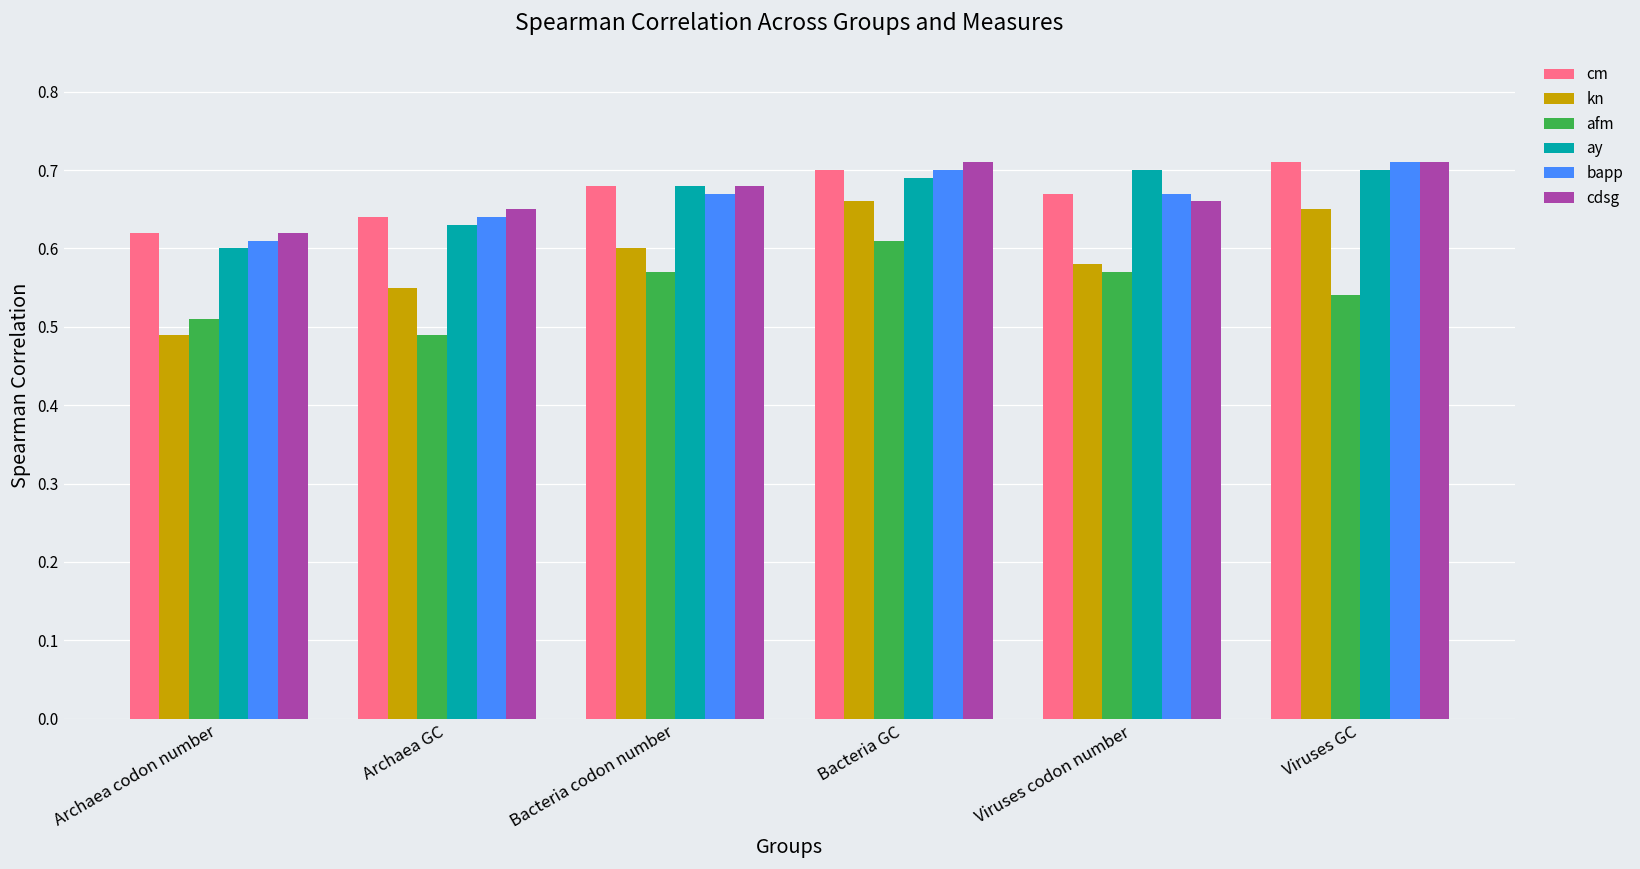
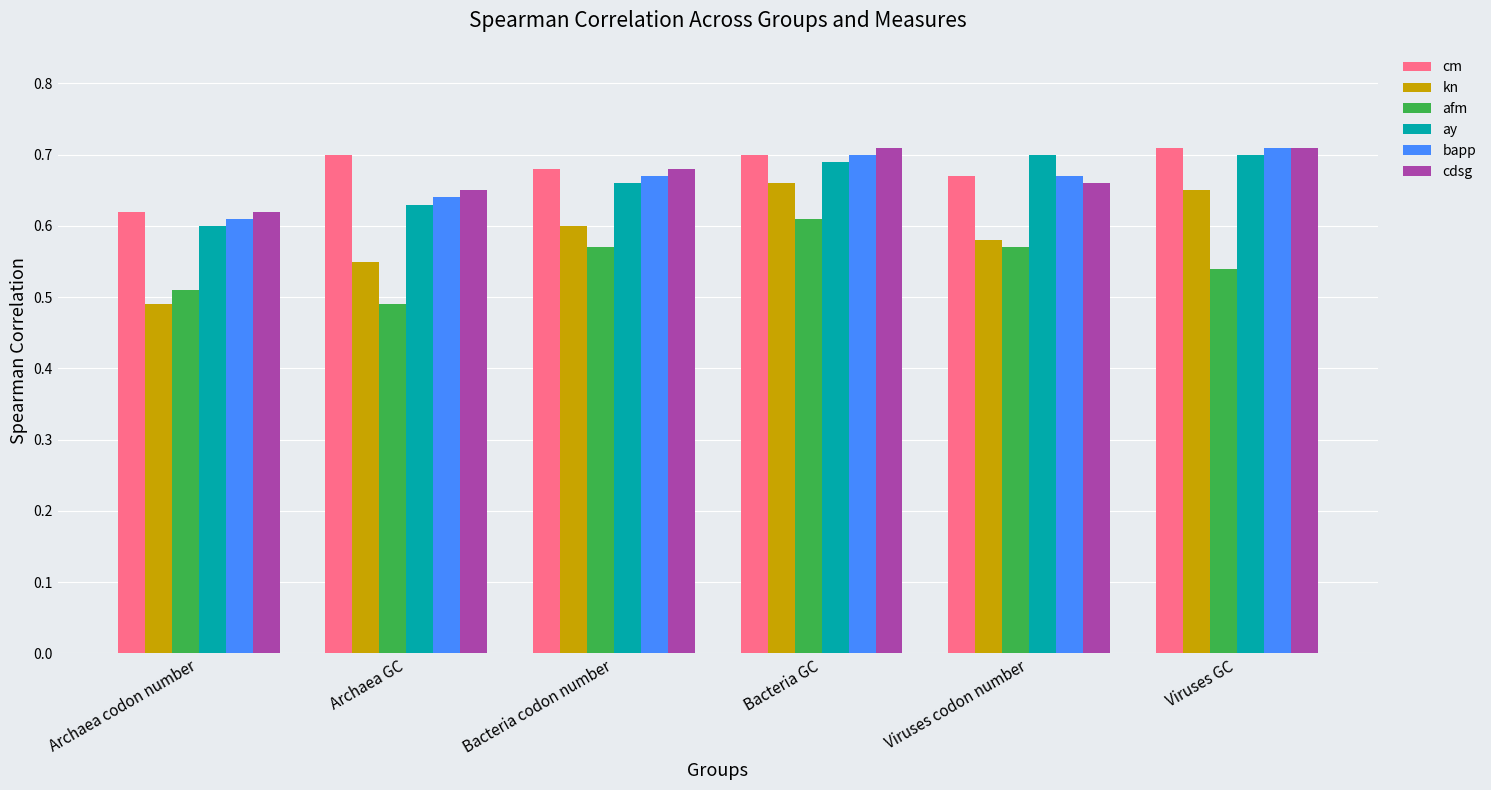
  {
    "cm": {
      "Archaea codon number": 0.62,
-     "Archaea GC": 0.64,
+     "Archaea GC": 0.70,
      "Bacteria codon number": 0.68,
      "Bacteria GC": 0.70,
      "Viruses codon number": 0.67,
      "Viruses GC": 0.71
    },
    "kn": {
      "Archaea codon number": 0.49,
      "Archaea GC": 0.55,
      "Bacteria codon number": 0.60,
      "Bacteria GC": 0.66,
      "Viruses codon number": 0.58,
      "Viruses GC": 0.65
    },
    "afm": {
      "Archaea codon number": 0.51,
      "Archaea GC": 0.49,
      "Bacteria codon number": 0.57,
      "Bacteria GC": 0.61,
      "Viruses codon number": 0.57,
      "Viruses GC": 0.54
    },
    "ay": {
      "Archaea codon number": 0.60,
      "Archaea GC": 0.63,
-     "Bacteria codon number": 0.68,
+     "Bacteria codon number": 0.66,
      "Bacteria GC": 0.69,
      "Viruses codon number": 0.70,
      "Viruses GC": 0.70
    },
    "bapp": {
      "Archaea codon number": 0.61,
      "Archaea GC": 0.64,
      "Bacteria codon number": 0.67,
      "Bacteria GC": 0.70,
      "Viruses codon number": 0.67,
      "Viruses GC": 0.71
    },
    "cdsg": {
      "Archaea codon number": 0.62,
      "Archaea GC": 0.65,
      "Bacteria codon number": 0.68,
      "Bacteria GC": 0.71,
      "Viruses codon number": 0.66,
      "Viruses GC": 0.71
    }
  }
